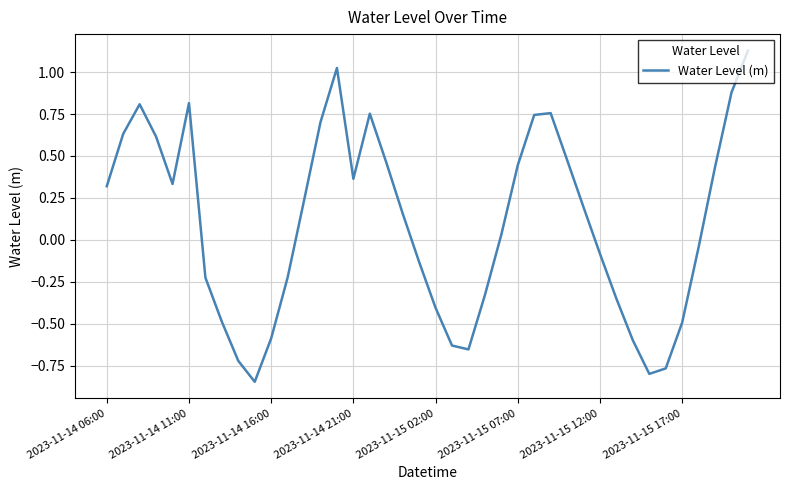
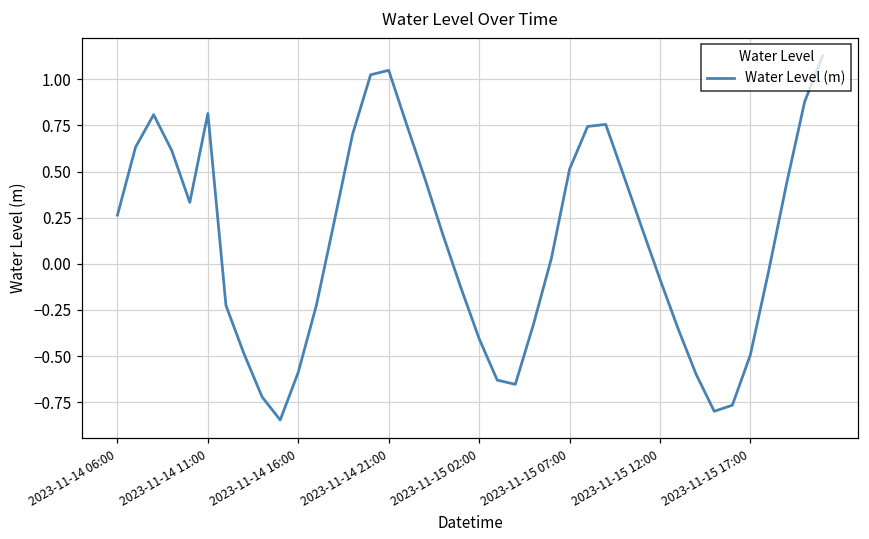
  {
-   "2023-11-14 06:00": 0.32,
+   "2023-11-14 06:00": 0.26,
    "2023-11-14 11:00": 0.82,
    "2023-11-14 16:00": -0.59,
-   "2023-11-14 21:00": 0.36,
+   "2023-11-14 21:00": 1.05,
    "2023-11-15 02:00": -0.41,
-   "2023-11-15 07:00": 0.44,
+   "2023-11-15 07:00": 0.51,
    "2023-11-15 12:00": -0.08,
    "2023-11-15 17:00": -0.49
  }
